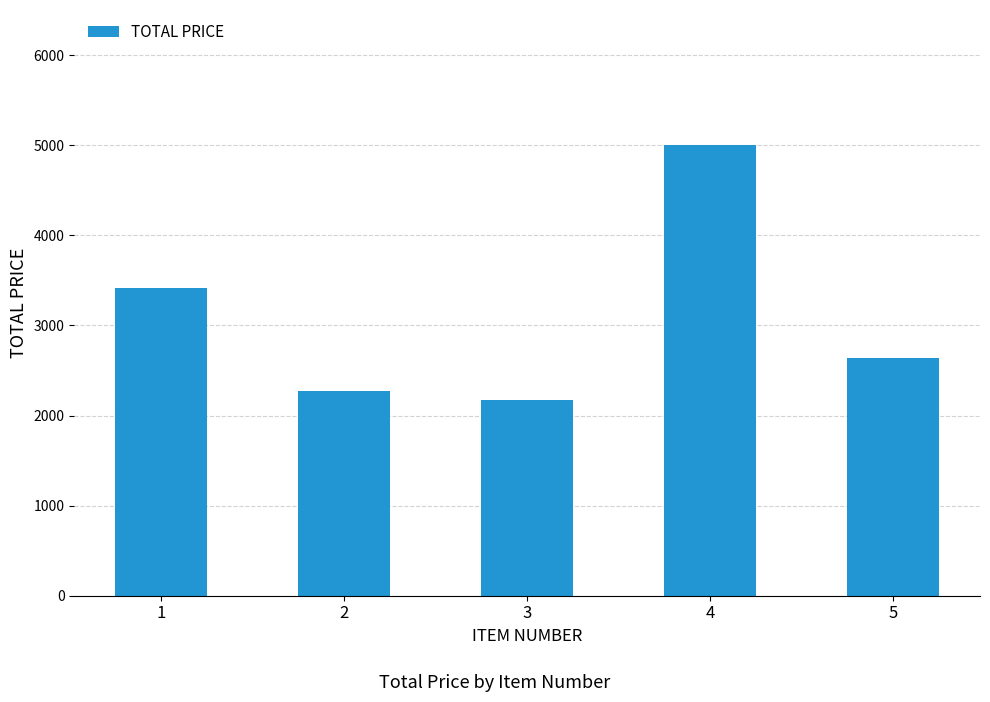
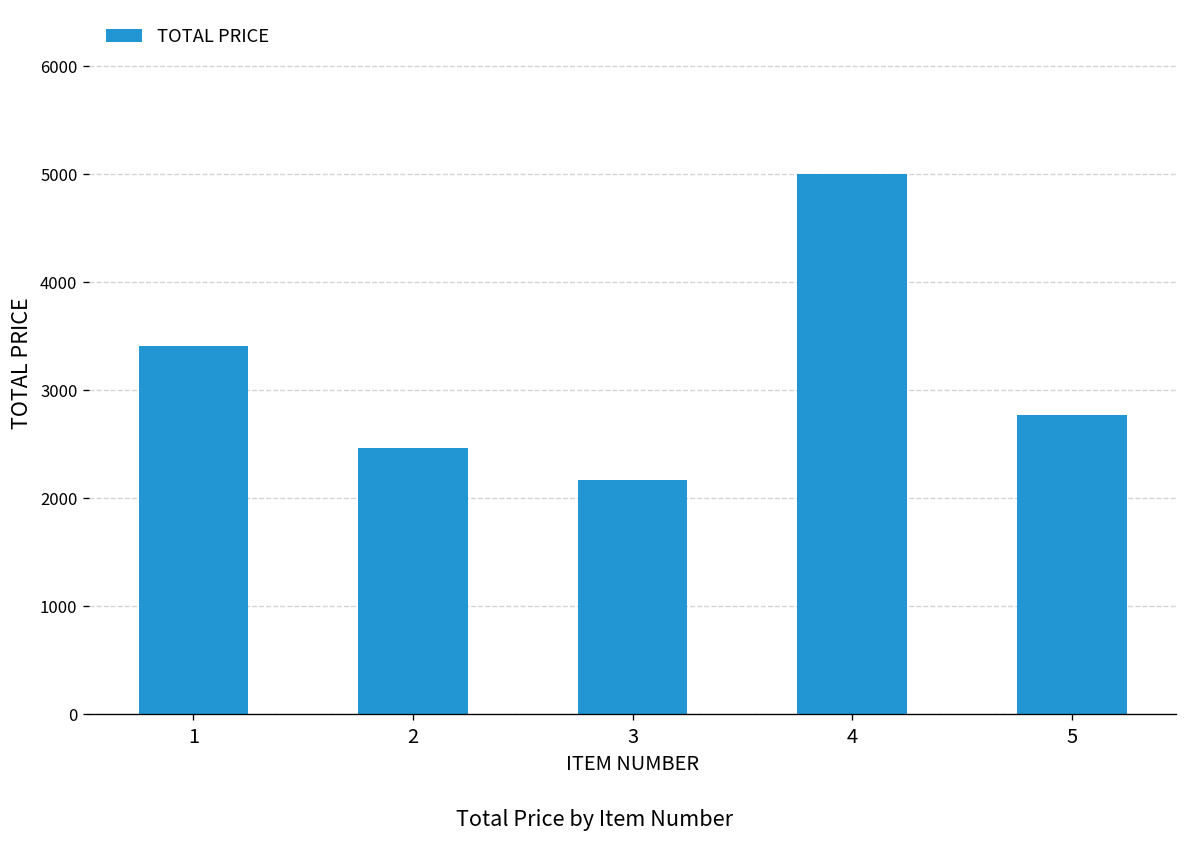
  {
    "1": 3400,
-   "2": 2300,
+   "2": 2500,
    "3": 2200,
    "4": 5000,
-   "5": 2600
+   "5": 2800
  }
